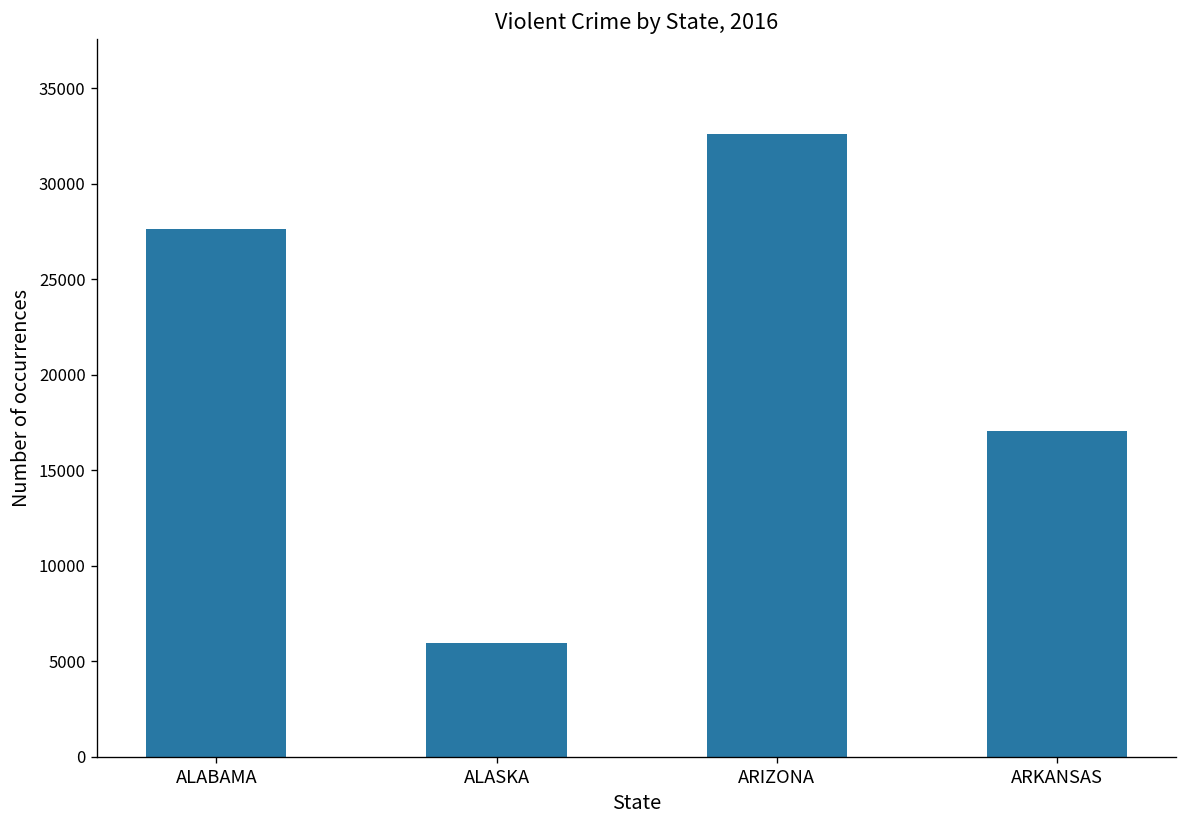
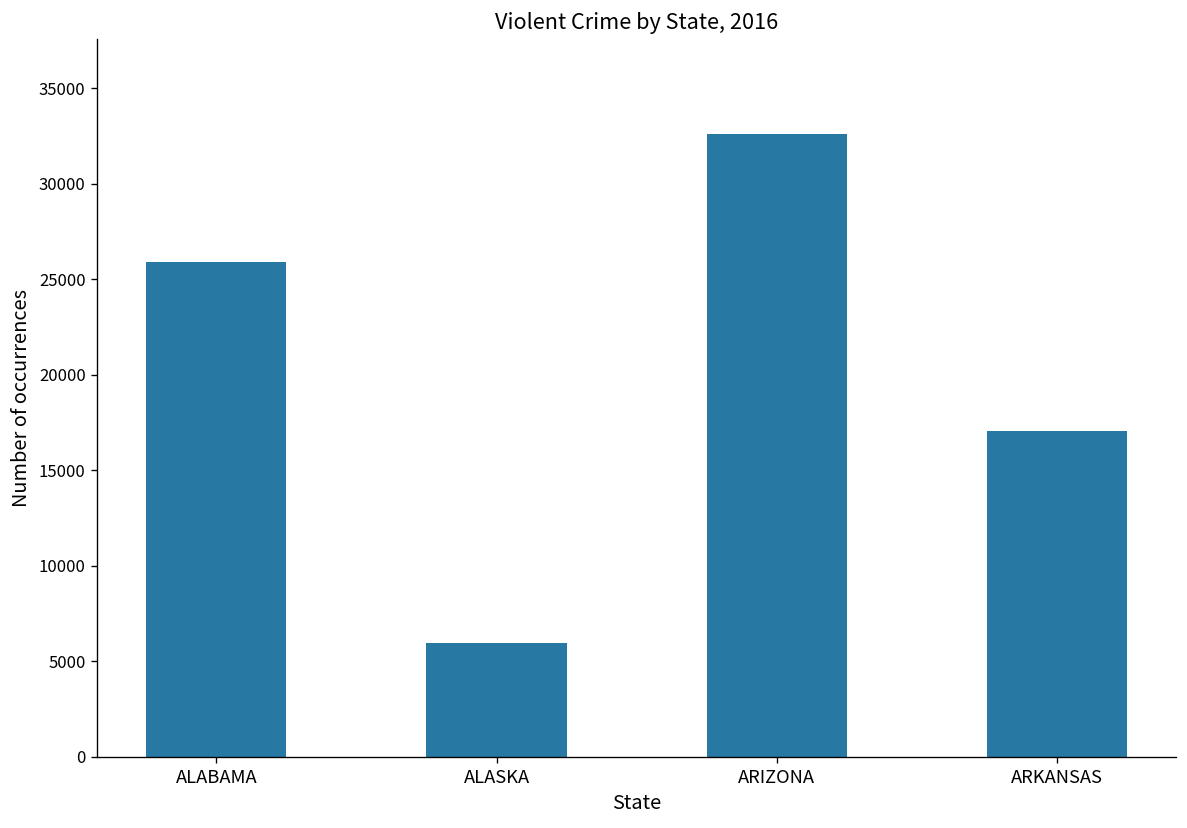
  {
-   "ALABAMA": 27600,
+   "ALABAMA": 25900,
    "ALASKA": 6000,
    "ARIZONA": 32600,
    "ARKANSAS": 17100
  }
